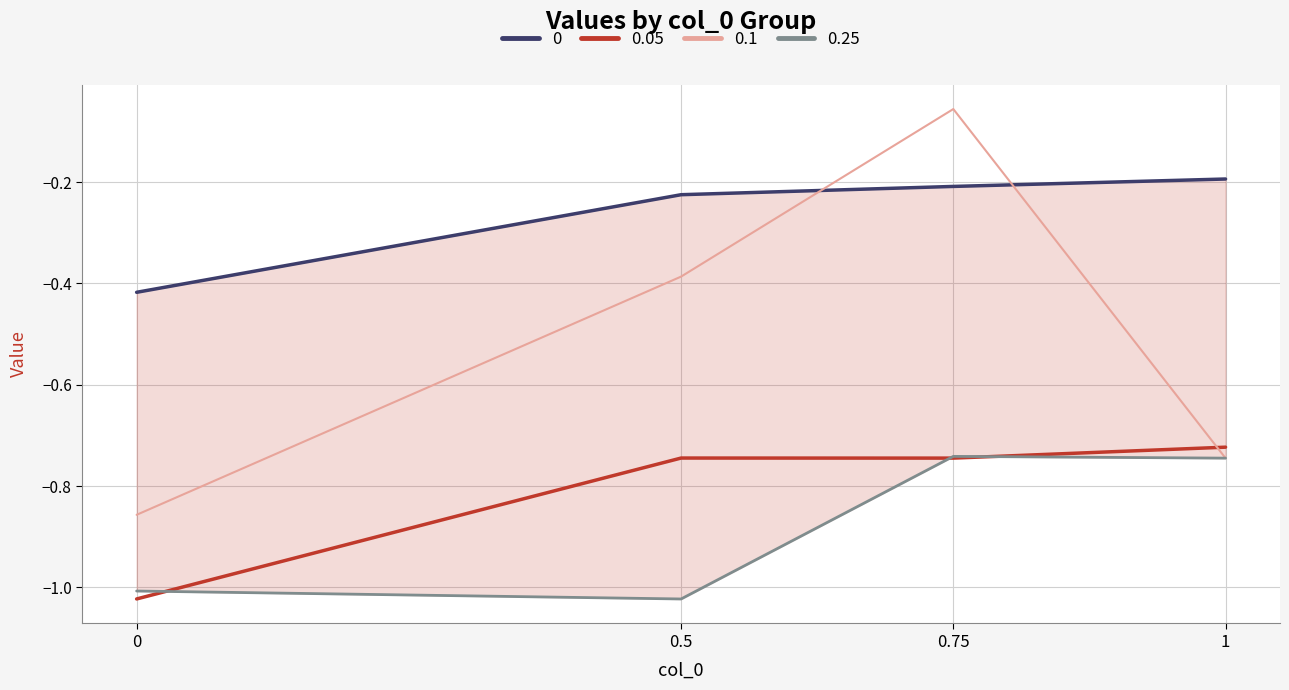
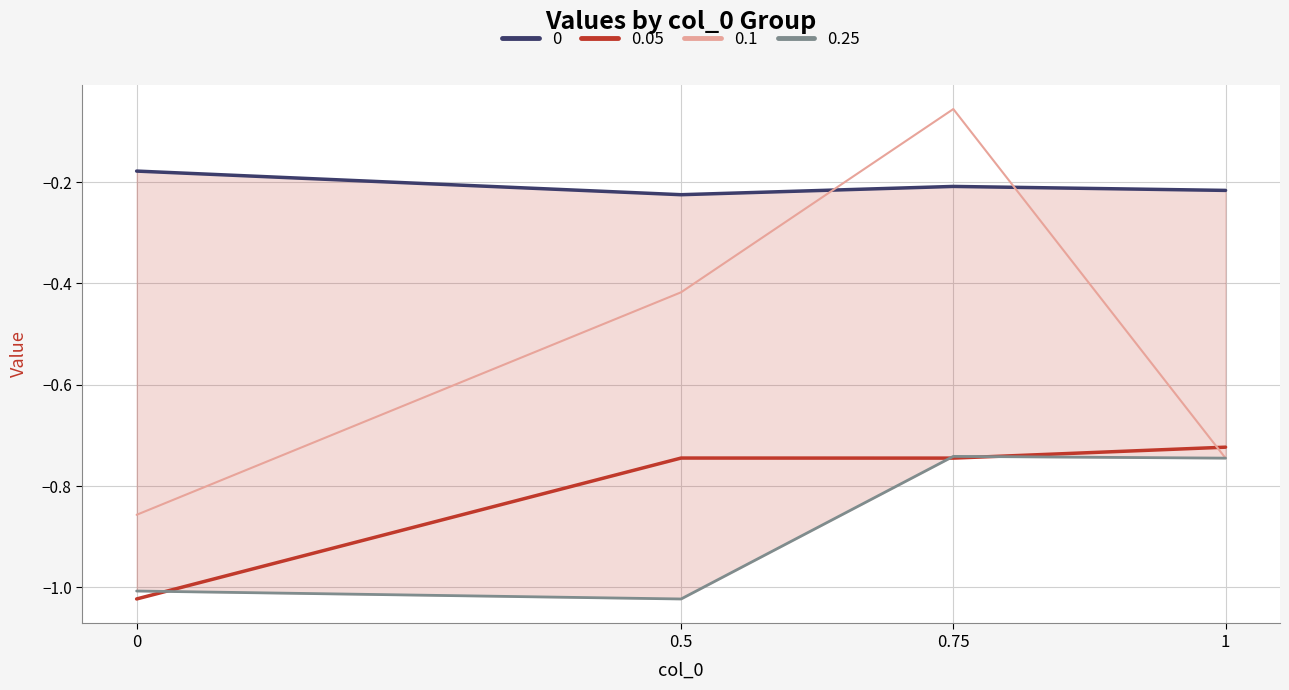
  {
    "0": {
-     "0": -0.42,
+     "0": -0.18,
      "0.5": -0.22,
      "0.75": -0.21,
-     "1": -0.19
+     "1": -0.22
    },
    "0.05": {
      "0": -1.02,
      "0.5": -0.74,
      "1": -0.72
    },
    "0.1": {
      "0": -0.86,
-     "0.5": -0.39,
+     "0.5": -0.42,
      "0.75": -0.06
    },
    "0.25": {
      "0": -1.01,
      "0.5": -1.02
    }
  }
